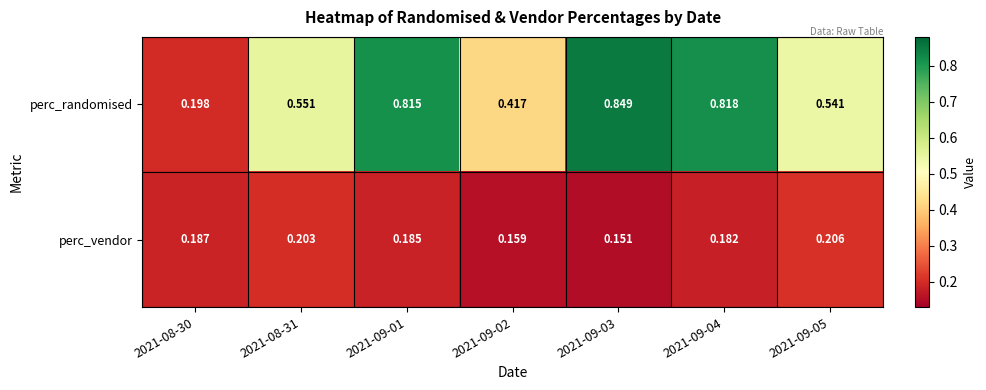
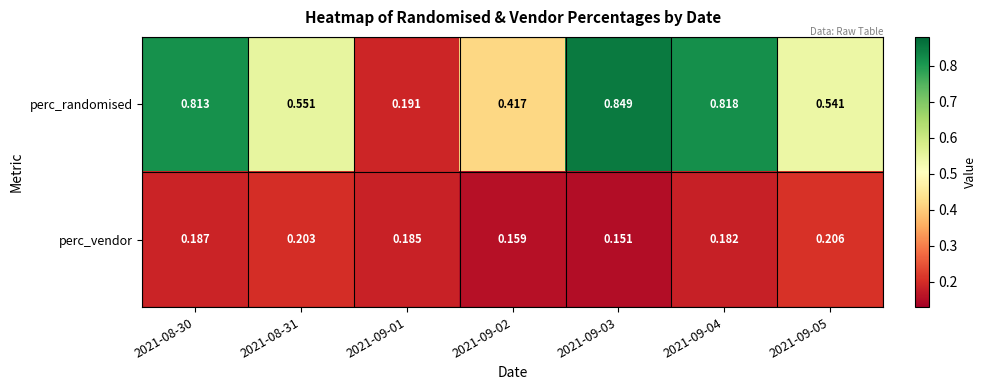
  {
    "perc_randomised": {
-     "2021-08-30": 0.198,
+     "2021-08-30": 0.813,
      "2021-08-31": 0.551,
-     "2021-09-01": 0.815,
+     "2021-09-01": 0.191,
      "2021-09-02": 0.417,
      "2021-09-03": 0.849,
      "2021-09-04": 0.818,
      "2021-09-05": 0.541
    },
    "perc_vendor": {
      "2021-08-30": 0.187,
      "2021-08-31": 0.203,
      "2021-09-01": 0.185,
      "2021-09-02": 0.159,
      "2021-09-03": 0.151,
      "2021-09-04": 0.182,
      "2021-09-05": 0.206
    }
  }
